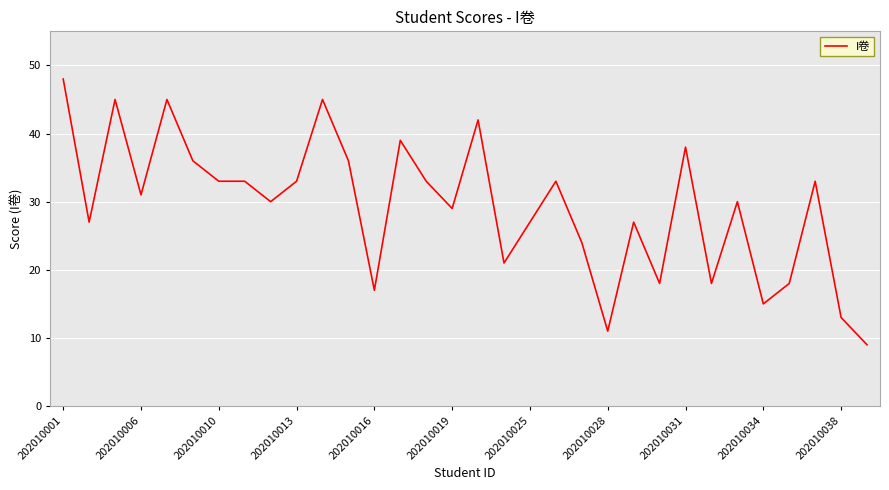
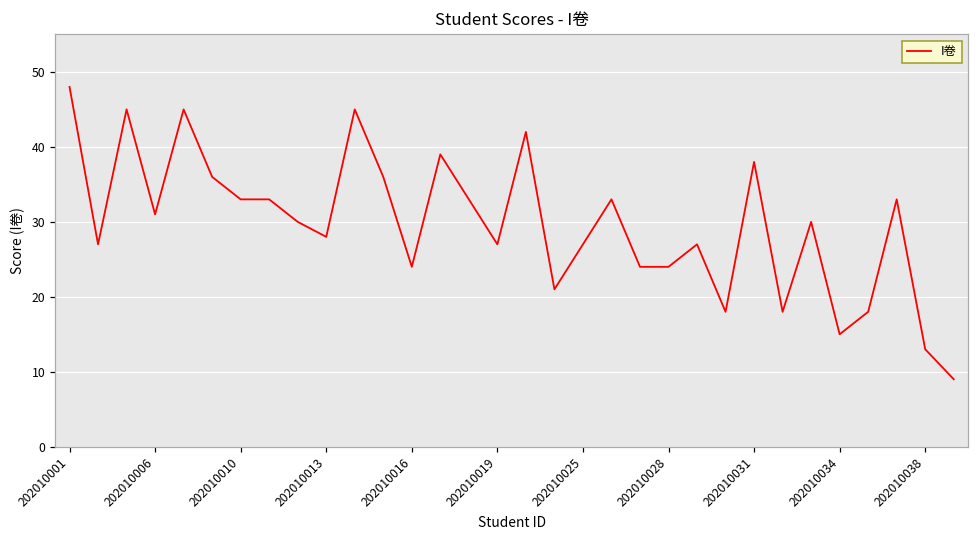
  {
    "202010001": 48,
    "202010006": 31,
    "202010010": 33,
-   "202010013": 33,
-   "202010016": 17,
-   "202010019": 29,
+   "202010013": 28,
+   "202010016": 24,
+   "202010019": 27,
    "202010025": 27,
-   "202010028": 11,
+   "202010028": 24,
    "202010031": 38,
    "202010034": 15,
    "202010038": 13
  }
